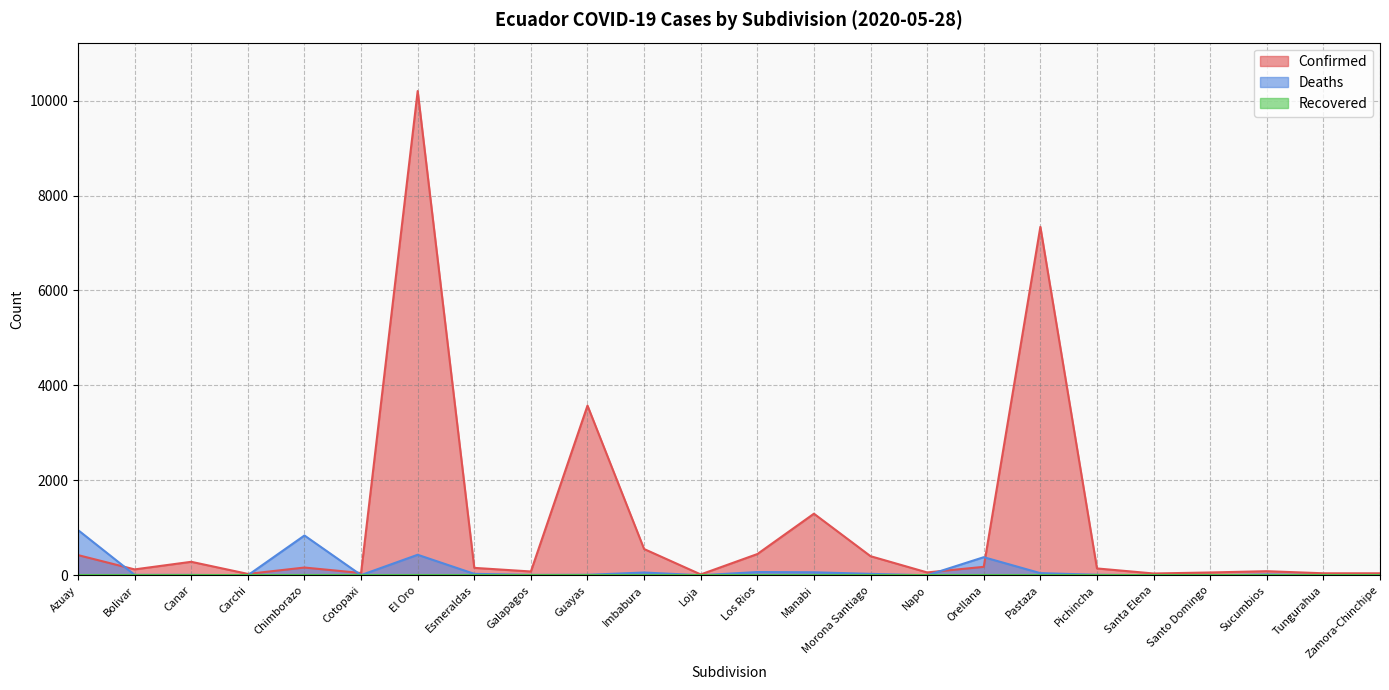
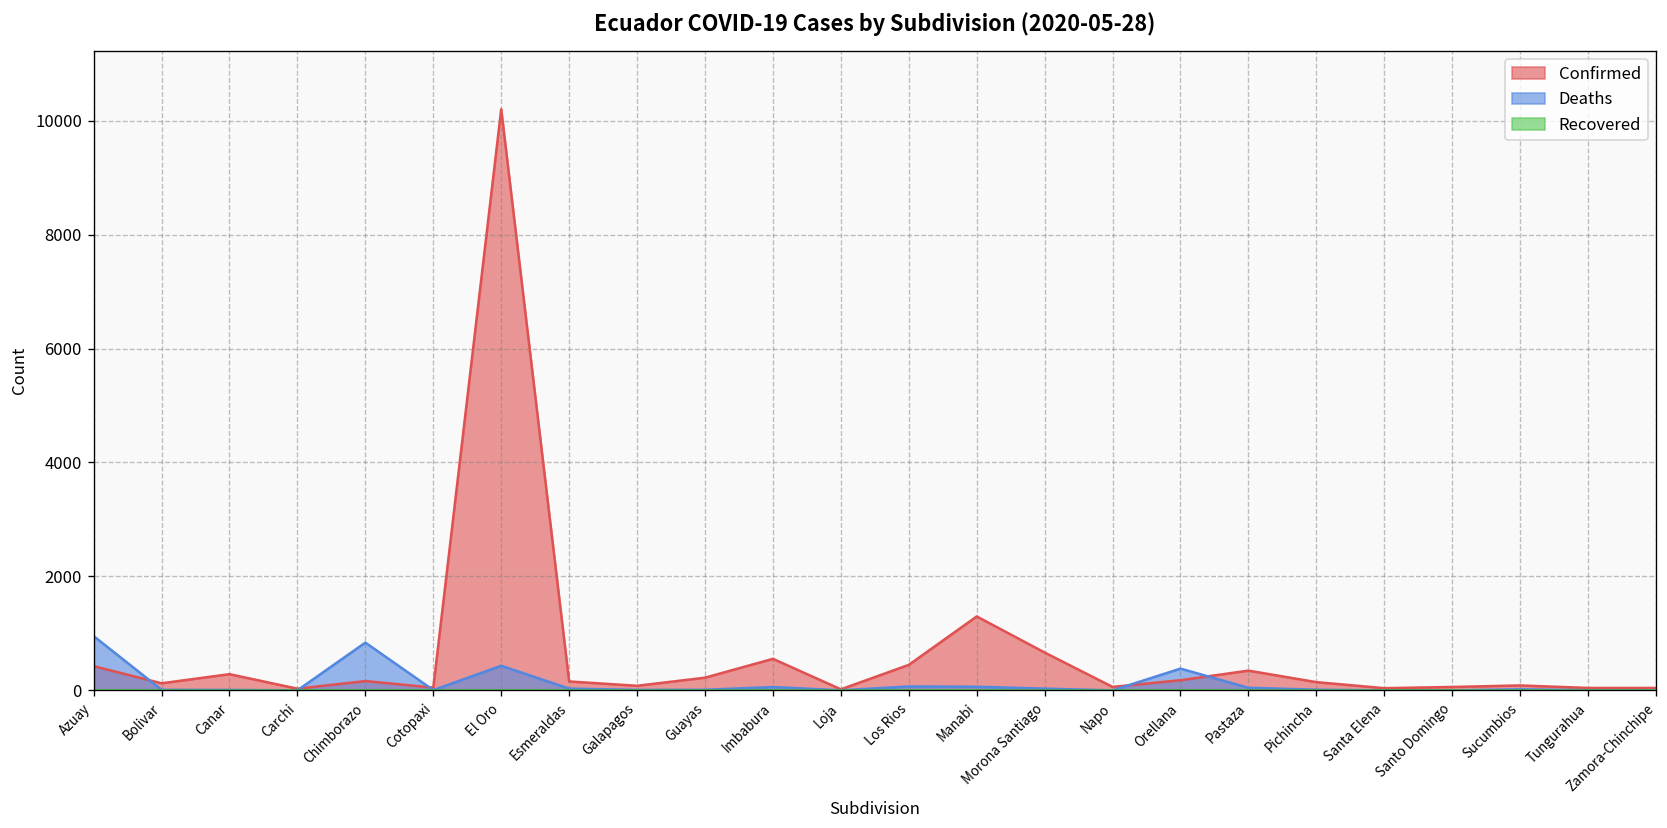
  {
    "Confirmed": {
      "Azuay": 400,
      "Bolivar": 100,
      "Canar": 300,
      "Chimborazo": 200,
      "El Oro": 10200,
      "Esmeraldas": 200,
      "Galapagos": 100,
-     "Guayas": 3600,
+     "Guayas": 200,
      "Imbabura": 600,
      "Los Rios": 400,
      "Manabi": 1300,
-     "Morona Santiago": 400,
+     "Morona Santiago": 700,
      "Napo": 100,
      "Orellana": 200,
-     "Pastaza": 7300,
+     "Pastaza": 300,
      "Pichincha": 100,
      "Santo Domingo": 100,
      "Sucumbios": 100
    },
    "Deaths": {
      "Azuay": 1000,
      "Chimborazo": 800,
      "El Oro": 400,
      "Imbabura": 100,
      "Los Rios": 100,
      "Manabi": 100,
      "Orellana": 400
    },
    "Recovered": {
      "Azuay": 0,
      "Chimborazo": 0,
      "El Oro": 0,
      "Imbabura": 0,
      "Los Rios": 0,
      "Manabi": 0,
      "Orellana": 0
    }
  }
